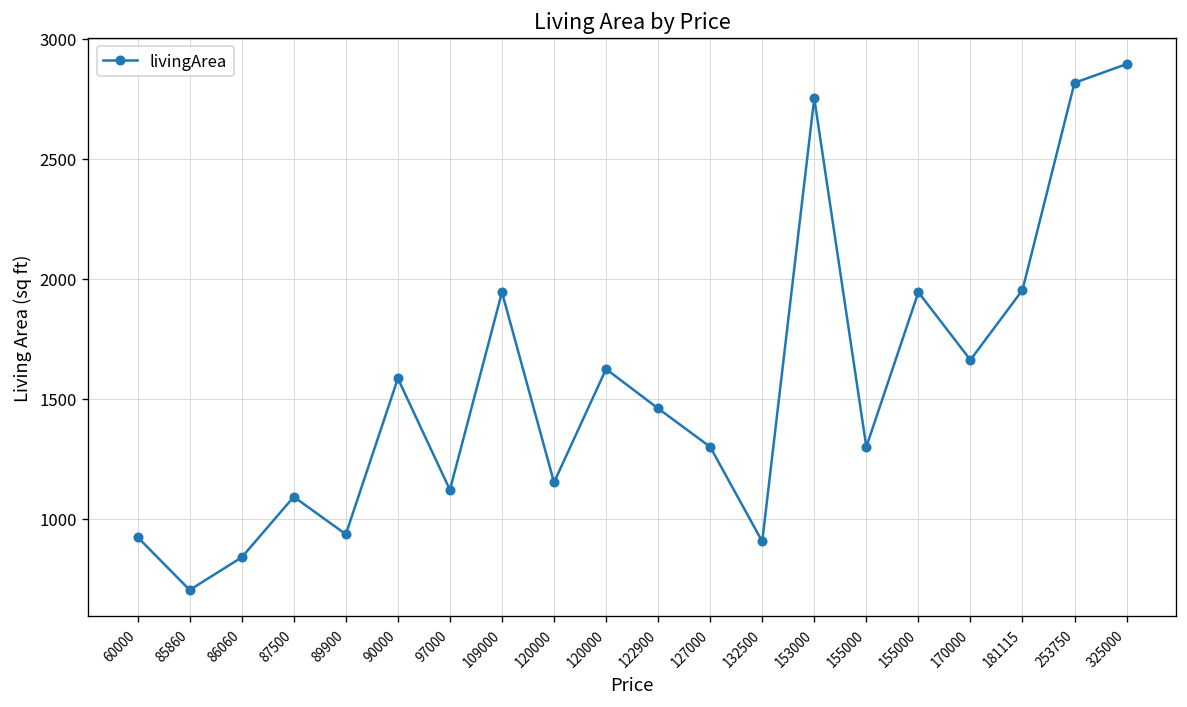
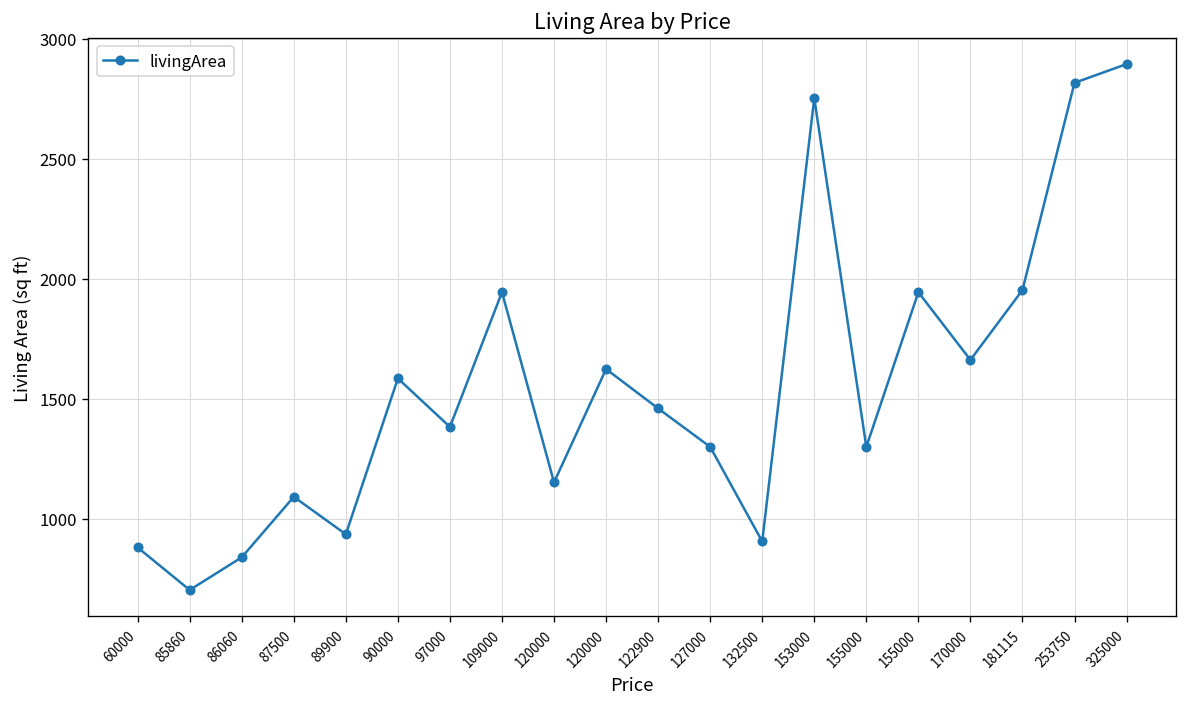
  {
-   "60000": 920,
+   "60000": 880,
    "85860": 700,
    "86060": 840,
    "87500": 1090,
    "89900": 940,
    "90000": 1590,
-   "97000": 1120,
+   "97000": 1380,
    "109000": 1940,
    "122900": 1460,
    "127000": 1300,
    "132500": 910,
    "153000": 2750,
    "170000": 1660,
    "181115": 1950,
    "253750": 2820,
    "325000": 2890
  }
